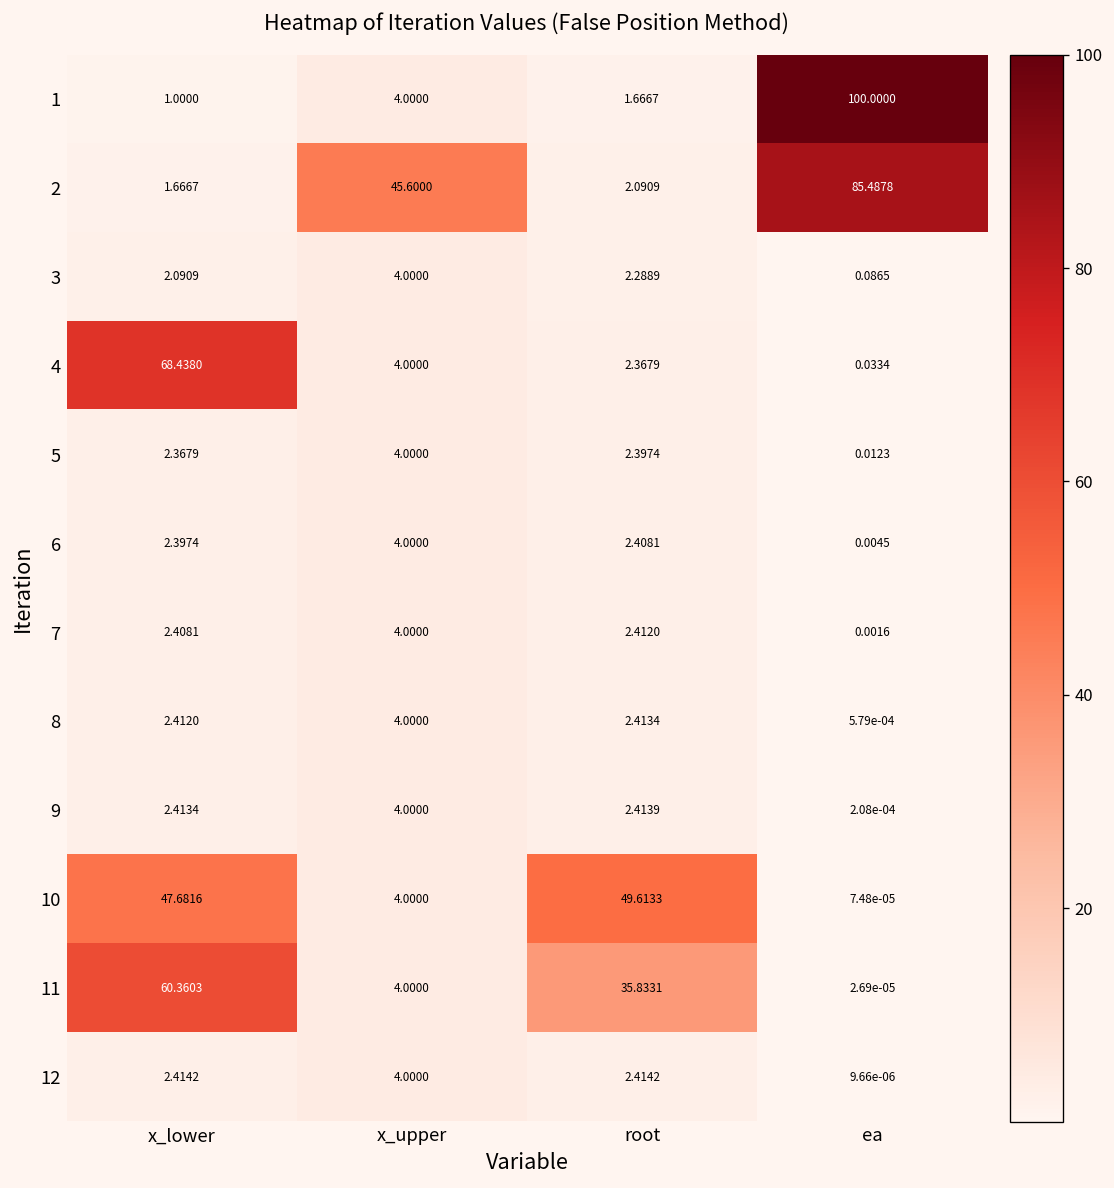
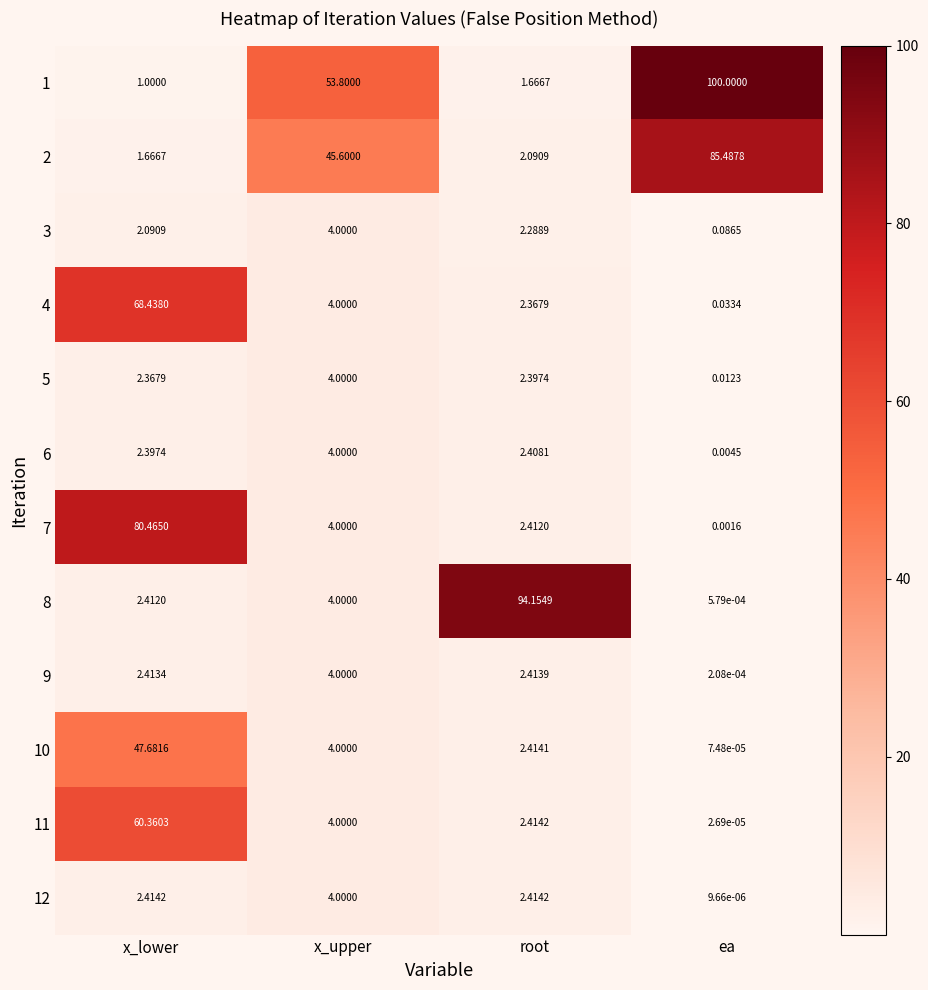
  {
    "1": {
      "x_lower": "1.0000",
-     "x_upper": "4.0000",
+     "x_upper": "53.8000",
      "root": "1.6667",
      "ea": "100.0000"
    },
    "2": {
      "x_lower": "1.6667",
      "x_upper": "45.6000",
      "root": "2.0909",
      "ea": "85.4878"
    },
    "3": {
      "x_lower": "2.0909",
      "x_upper": "4.0000",
      "root": "2.2889",
      "ea": "0.0865"
    },
    "4": {
      "x_lower": "68.4380",
      "x_upper": "4.0000",
      "root": "2.3679",
      "ea": "0.0334"
    },
    "5": {
      "x_lower": "2.3679",
      "x_upper": "4.0000",
      "root": "2.3974",
      "ea": "0.0123"
    },
    "6": {
      "x_lower": "2.3974",
      "x_upper": "4.0000",
      "root": "2.4081",
      "ea": "0.0045"
    },
    "7": {
-     "x_lower": "2.4081",
+     "x_lower": "80.4650",
      "x_upper": "4.0000",
      "root": "2.4120",
      "ea": "0.0016"
    },
    "8": {
      "x_lower": "2.4120",
      "x_upper": "4.0000",
-     "root": "2.4134",
+     "root": "94.1549",
      "ea": "5.79e-04"
    },
    "9": {
      "x_lower": "2.4134",
      "x_upper": "4.0000",
      "root": "2.4139",
      "ea": "2.08e-04"
    },
    "10": {
      "x_lower": "47.6816",
      "x_upper": "4.0000",
-     "root": "49.6133",
+     "root": "2.4141",
      "ea": "7.48e-05"
    },
    "11": {
      "x_lower": "60.3603",
      "x_upper": "4.0000",
-     "root": "35.8331",
+     "root": "2.4142",
      "ea": "2.69e-05"
    },
    "12": {
      "x_lower": "2.4142",
      "x_upper": "4.0000",
      "root": "2.4142",
      "ea": "9.66e-06"
    }
  }
